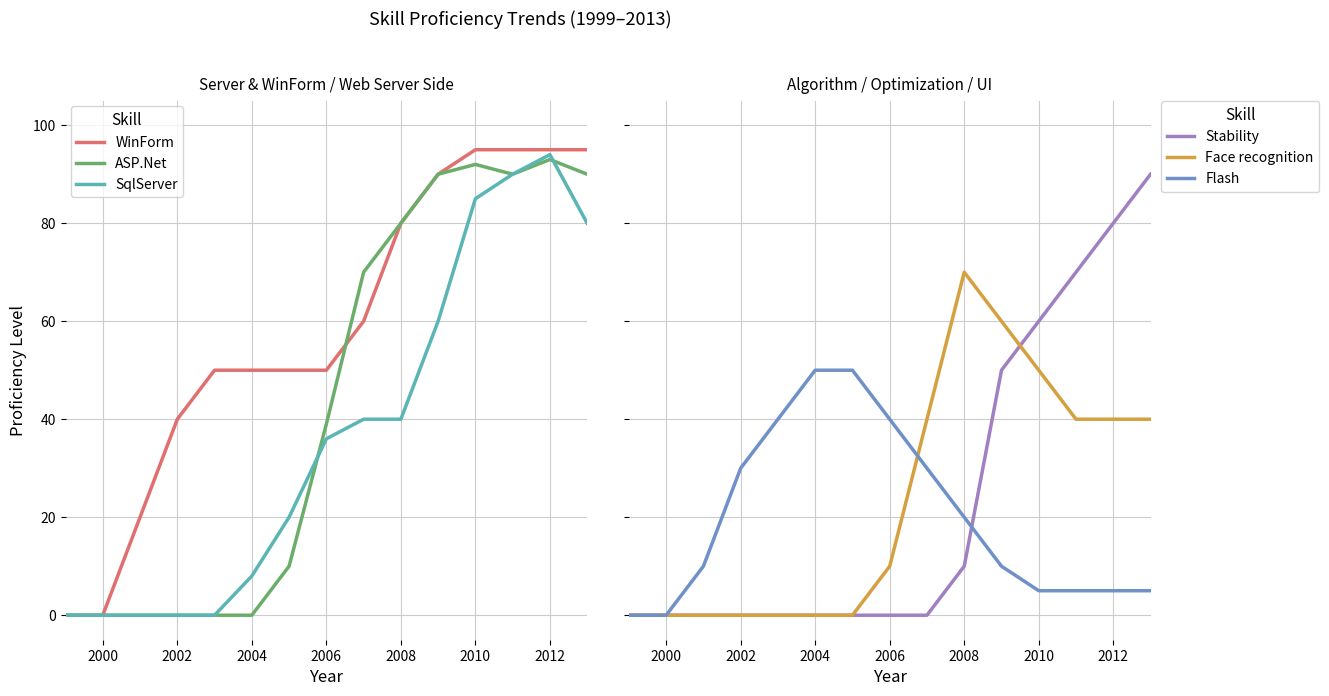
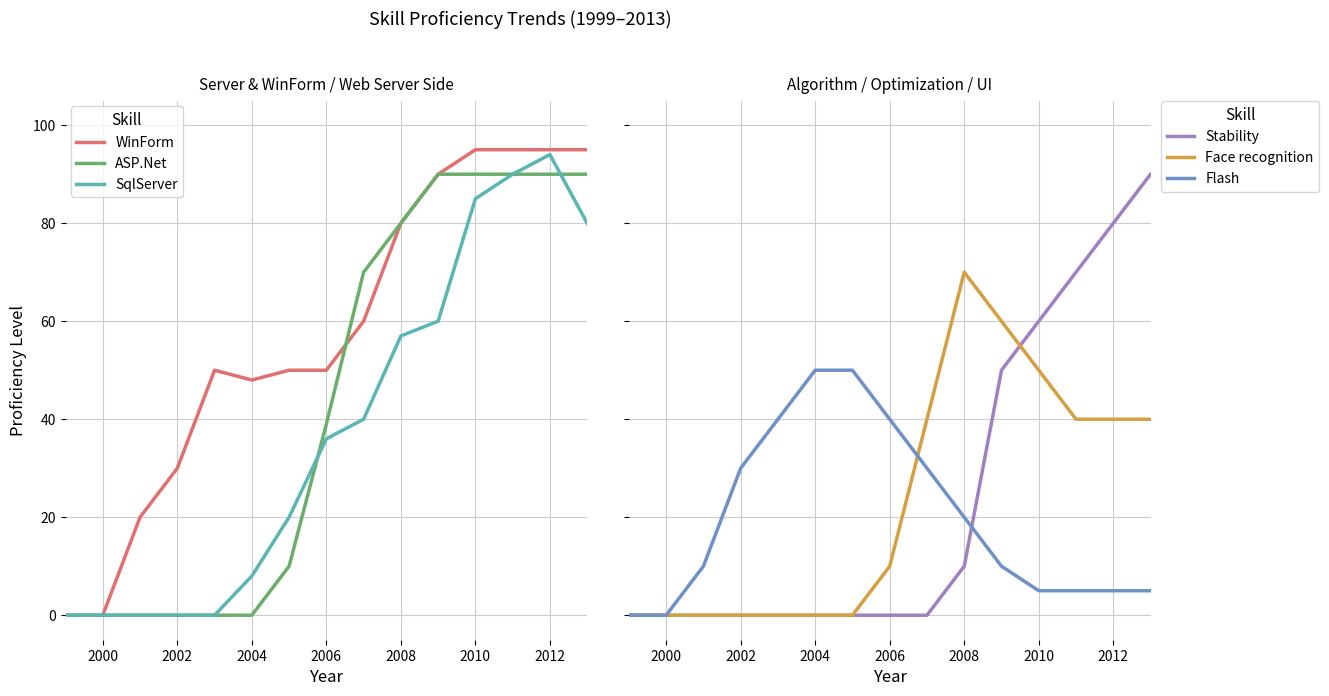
  {
    "Server & WinForm / Web Server Side": {
      "WinForm": {
-       "2002": 40,
-       "2004": 50,
+       "2002": 30,
+       "2004": 48,
        "2006": 50,
        "2010": 95,
        "2012": 95
      },
      "ASP.Net": {
        "2004": 0,
        "2006": 39,
-       "2010": 92,
-       "2012": 93
+       "2010": 90,
+       "2012": 90
      },
      "SqlServer": {
        "2004": 8,
        "2006": 36,
-       "2008": 40,
+       "2008": 57,
        "2010": 85,
        "2012": 94
      }
    }
  }
